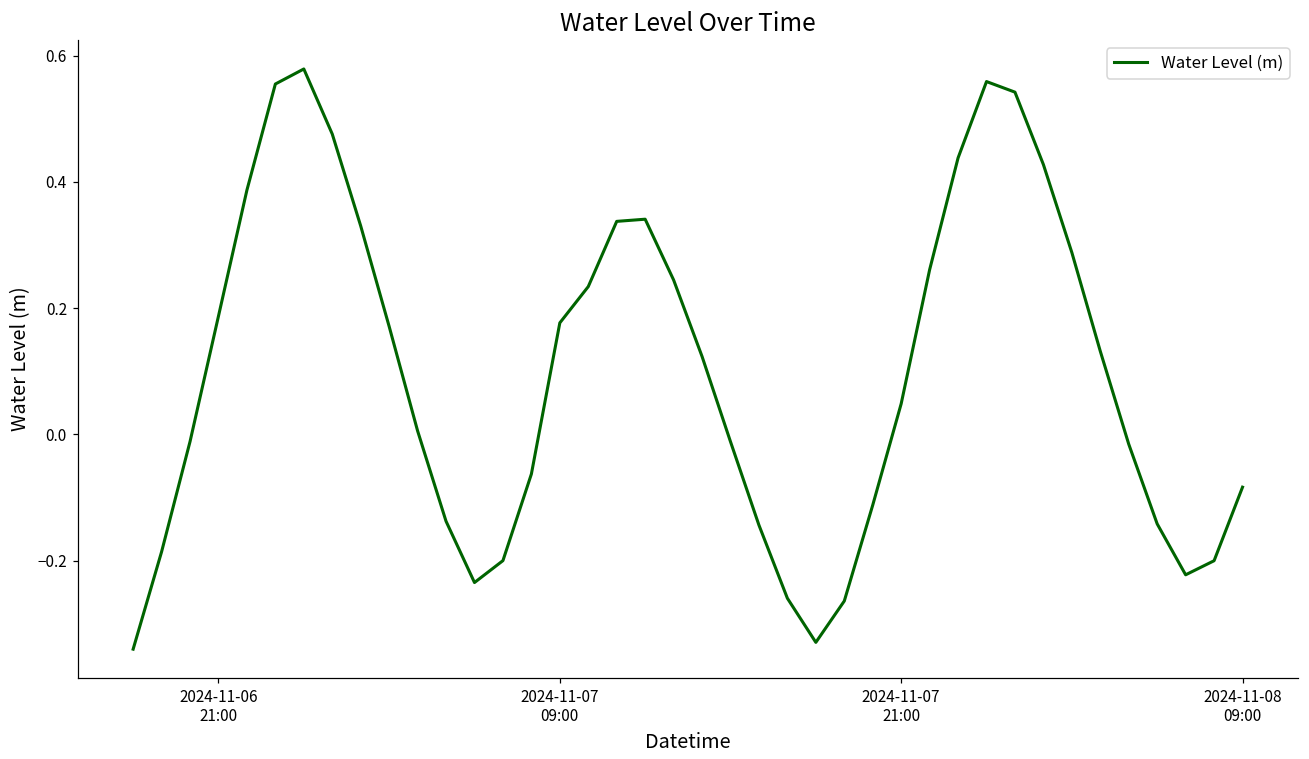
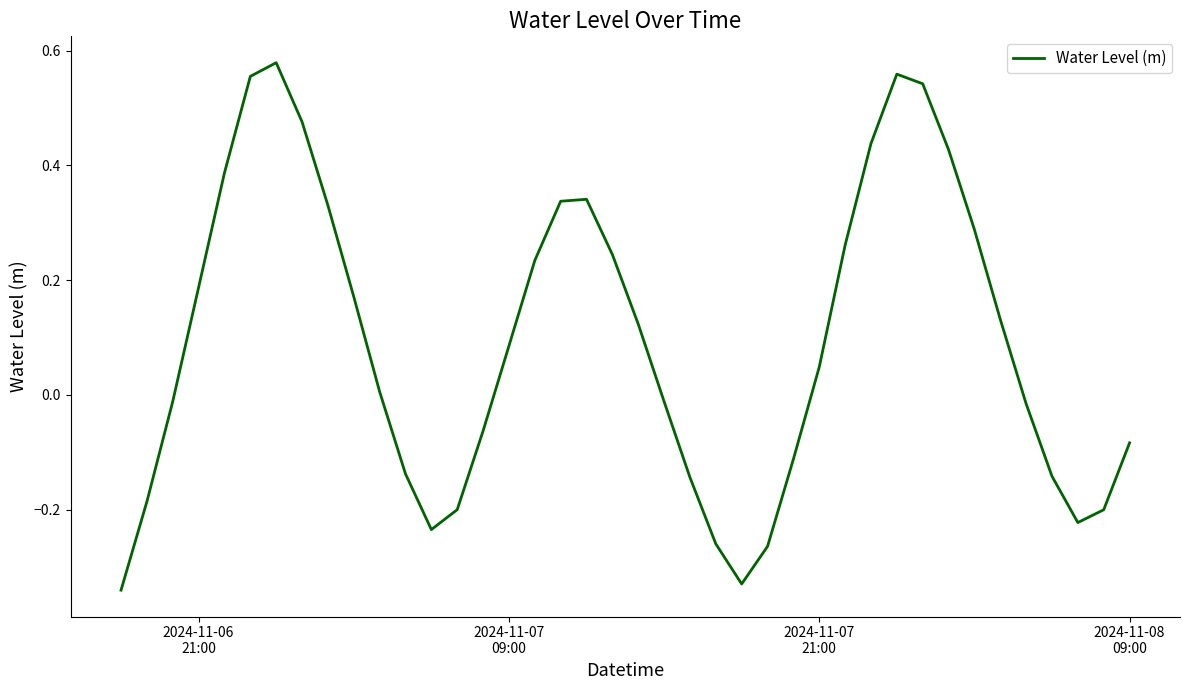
  {
    "2024-11-06 21:00": 0.19,
-   "2024-11-07 09:00": 0.18,
+   "2024-11-07 09:00": 0.09,
    "2024-11-07 21:00": 0.05,
    "2024-11-08 09:00": -0.08
  }
